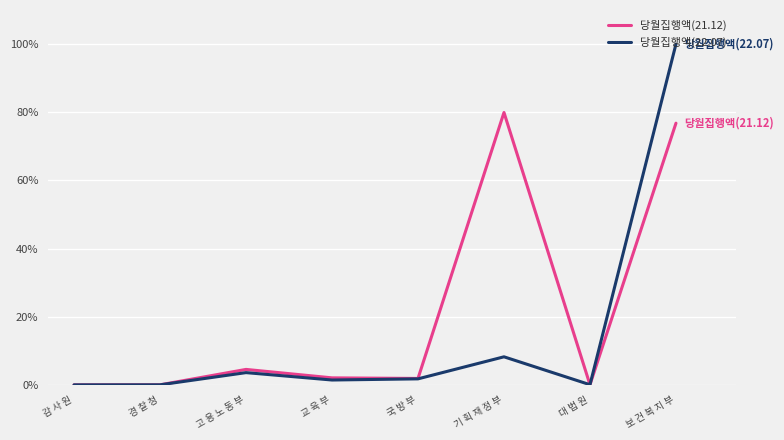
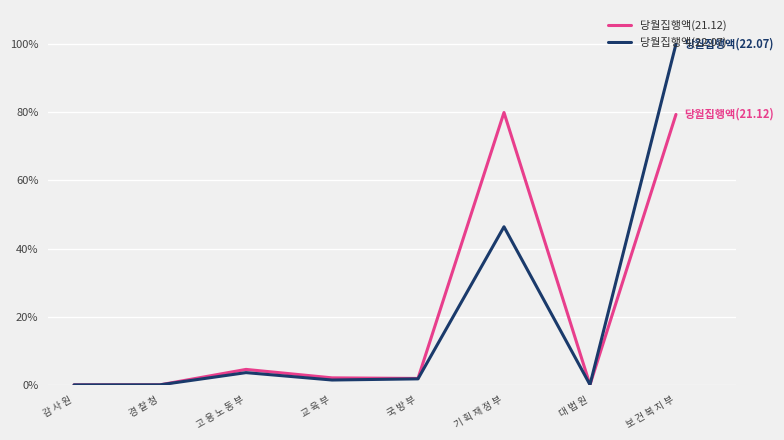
  {
    "당월집행액(21.12)": {
      "고 용 노 동 부": "5%",
      "기 획 재 정 부": "80%",
-     "보 건 복 지 부": "77%"
+     "보 건 복 지 부": "79%"
    },
    "당월집행액(22.07)": {
      "고 용 노 동 부": "4%",
-     "기 획 재 정 부": "8%"
+     "기 획 재 정 부": "46%"
    }
  }
